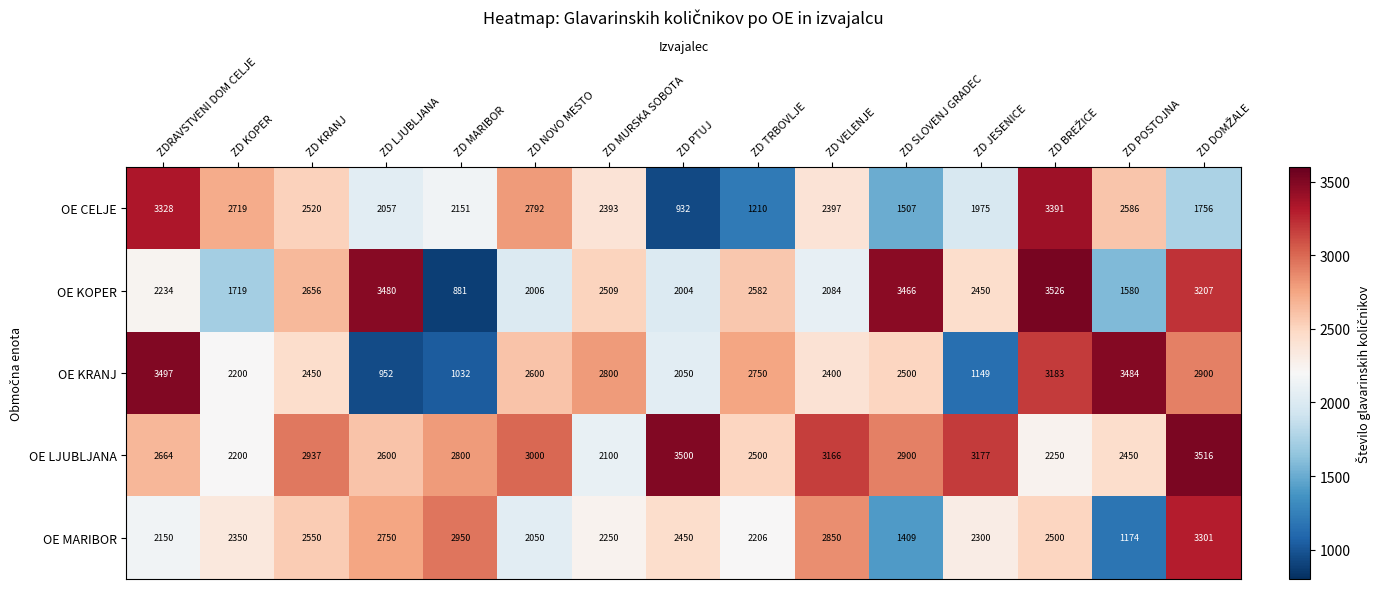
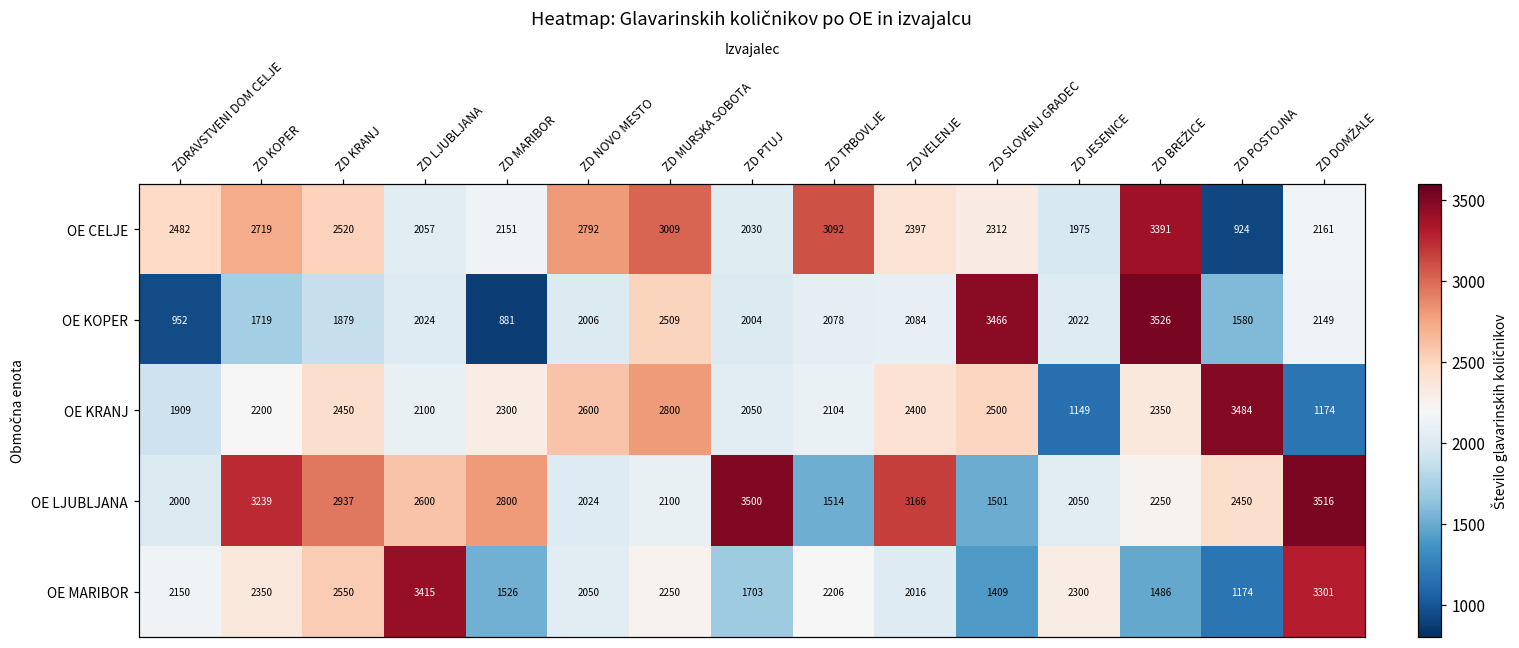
  {
    "OE CELJE": {
-     "ZDRAVSTVENI DOM CELJE": 3328,
+     "ZDRAVSTVENI DOM CELJE": 2482,
      "ZD KOPER": 2719,
      "ZD KRANJ": 2520,
      "ZD LJUBLJANA": 2057,
      "ZD MARIBOR": 2151,
      "ZD NOVO MESTO": 2792,
-     "ZD MURSKA SOBOTA": 2393,
-     "ZD PTUJ": 932,
-     "ZD TRBOVLJE": 1210,
+     "ZD MURSKA SOBOTA": 3009,
+     "ZD PTUJ": 2030,
+     "ZD TRBOVLJE": 3092,
      "ZD VELENJE": 2397,
-     "ZD SLOVENJ GRADEC": 1507,
+     "ZD SLOVENJ GRADEC": 2312,
      "ZD JESENICE": 1975,
      "ZD BREŽICE": 3391,
-     "ZD POSTOJNA": 2586,
-     "ZD DOMŽALE": 1756
+     "ZD POSTOJNA": 924,
+     "ZD DOMŽALE": 2161
    },
    "OE KOPER": {
-     "ZDRAVSTVENI DOM CELJE": 2234,
+     "ZDRAVSTVENI DOM CELJE": 952,
      "ZD KOPER": 1719,
-     "ZD KRANJ": 2656,
-     "ZD LJUBLJANA": 3480,
+     "ZD KRANJ": 1879,
+     "ZD LJUBLJANA": 2024,
      "ZD MARIBOR": 881,
      "ZD NOVO MESTO": 2006,
      "ZD MURSKA SOBOTA": 2509,
      "ZD PTUJ": 2004,
-     "ZD TRBOVLJE": 2582,
+     "ZD TRBOVLJE": 2078,
      "ZD VELENJE": 2084,
      "ZD SLOVENJ GRADEC": 3466,
-     "ZD JESENICE": 2450,
+     "ZD JESENICE": 2022,
      "ZD BREŽICE": 3526,
      "ZD POSTOJNA": 1580,
-     "ZD DOMŽALE": 3207
+     "ZD DOMŽALE": 2149
    },
    "OE KRANJ": {
-     "ZDRAVSTVENI DOM CELJE": 3497,
+     "ZDRAVSTVENI DOM CELJE": 1909,
      "ZD KOPER": 2200,
      "ZD KRANJ": 2450,
-     "ZD LJUBLJANA": 952,
-     "ZD MARIBOR": 1032,
+     "ZD LJUBLJANA": 2100,
+     "ZD MARIBOR": 2300,
      "ZD NOVO MESTO": 2600,
      "ZD MURSKA SOBOTA": 2800,
      "ZD PTUJ": 2050,
-     "ZD TRBOVLJE": 2750,
+     "ZD TRBOVLJE": 2104,
      "ZD VELENJE": 2400,
      "ZD SLOVENJ GRADEC": 2500,
      "ZD JESENICE": 1149,
-     "ZD BREŽICE": 3183,
+     "ZD BREŽICE": 2350,
      "ZD POSTOJNA": 3484,
-     "ZD DOMŽALE": 2900
+     "ZD DOMŽALE": 1174
    },
    "OE LJUBLJANA": {
-     "ZDRAVSTVENI DOM CELJE": 2664,
-     "ZD KOPER": 2200,
+     "ZDRAVSTVENI DOM CELJE": 2000,
+     "ZD KOPER": 3239,
      "ZD KRANJ": 2937,
      "ZD LJUBLJANA": 2600,
      "ZD MARIBOR": 2800,
-     "ZD NOVO MESTO": 3000,
+     "ZD NOVO MESTO": 2024,
      "ZD MURSKA SOBOTA": 2100,
      "ZD PTUJ": 3500,
-     "ZD TRBOVLJE": 2500,
+     "ZD TRBOVLJE": 1514,
      "ZD VELENJE": 3166,
-     "ZD SLOVENJ GRADEC": 2900,
-     "ZD JESENICE": 3177,
+     "ZD SLOVENJ GRADEC": 1501,
+     "ZD JESENICE": 2050,
      "ZD BREŽICE": 2250,
      "ZD POSTOJNA": 2450,
      "ZD DOMŽALE": 3516
    },
    "OE MARIBOR": {
      "ZDRAVSTVENI DOM CELJE": 2150,
      "ZD KOPER": 2350,
      "ZD KRANJ": 2550,
-     "ZD LJUBLJANA": 2750,
-     "ZD MARIBOR": 2950,
+     "ZD LJUBLJANA": 3415,
+     "ZD MARIBOR": 1526,
      "ZD NOVO MESTO": 2050,
      "ZD MURSKA SOBOTA": 2250,
-     "ZD PTUJ": 2450,
+     "ZD PTUJ": 1703,
      "ZD TRBOVLJE": 2206,
-     "ZD VELENJE": 2850,
+     "ZD VELENJE": 2016,
      "ZD SLOVENJ GRADEC": 1409,
      "ZD JESENICE": 2300,
-     "ZD BREŽICE": 2500,
+     "ZD BREŽICE": 1486,
      "ZD POSTOJNA": 1174,
      "ZD DOMŽALE": 3301
    }
  }
